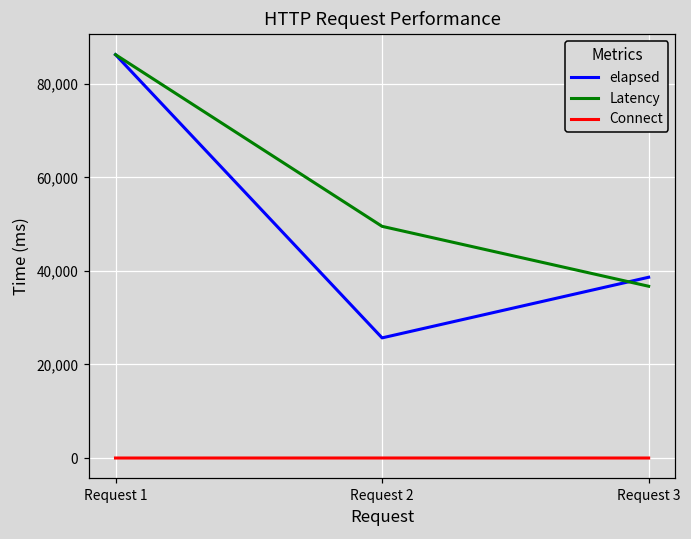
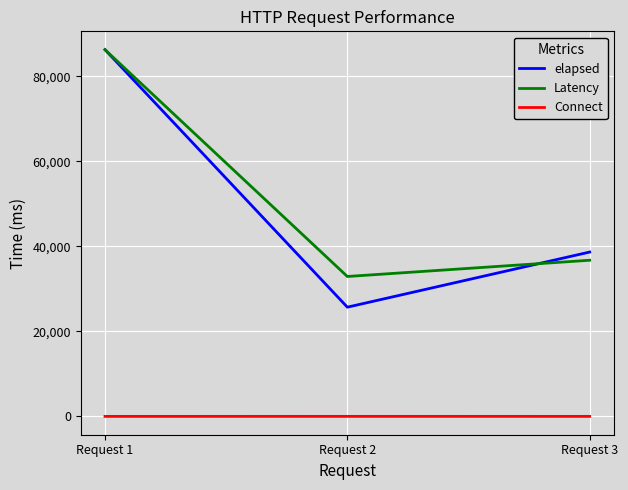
  {
    "elapsed": {
      "Request 2": "26,000",
      "Request 3": "39,000"
    },
    "Latency": {
-     "Request 2": "50,000",
+     "Request 2": "33,000",
      "Request 3": "37,000"
    },
    "Connect": {
      "Request 1": "0",
      "Request 2": "0",
      "Request 3": "0"
    }
  }
